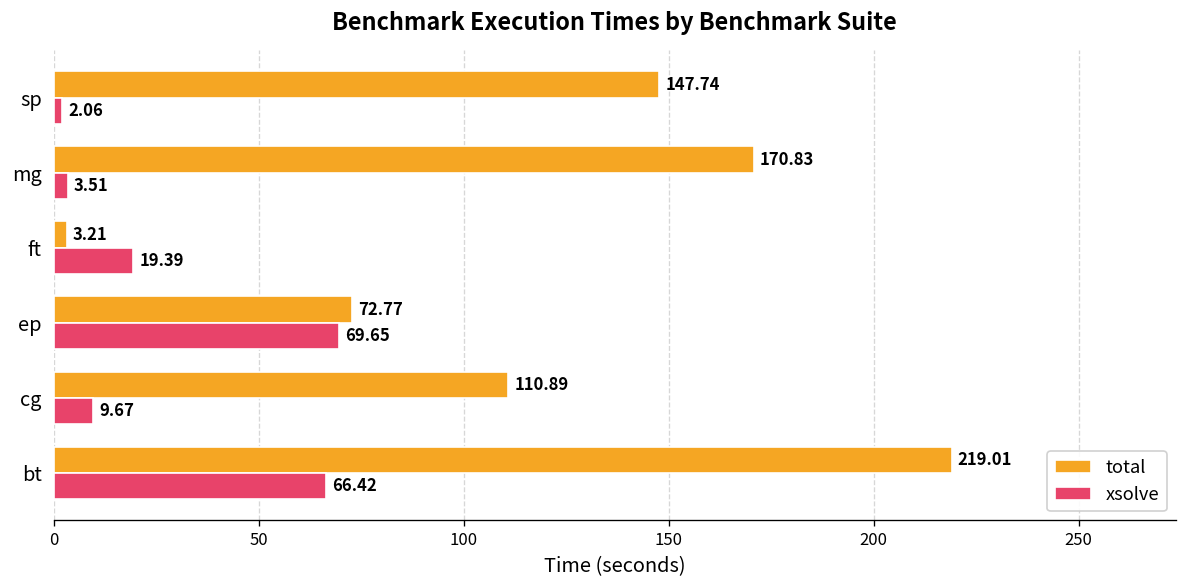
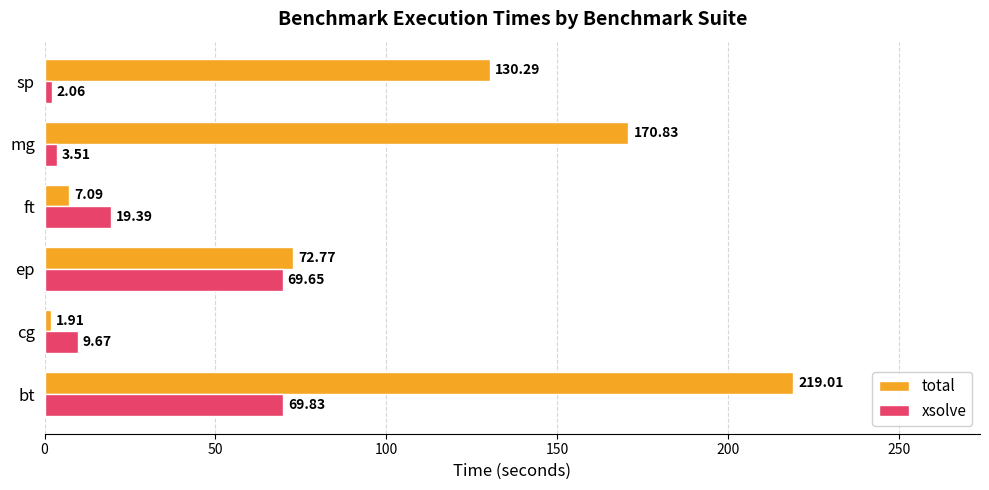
  {
    "total": {
-     "sp": 147.74,
+     "sp": 130.29,
      "mg": 170.83,
-     "ft": 3.21,
+     "ft": 7.09,
      "ep": 72.77,
-     "cg": 110.89,
+     "cg": 1.91,
      "bt": 219.01
    },
    "xsolve": {
      "sp": 2.06,
      "mg": 3.51,
      "ft": 19.39,
      "ep": 69.65,
      "cg": 9.67,
-     "bt": 66.42
+     "bt": 69.83
    }
  }
